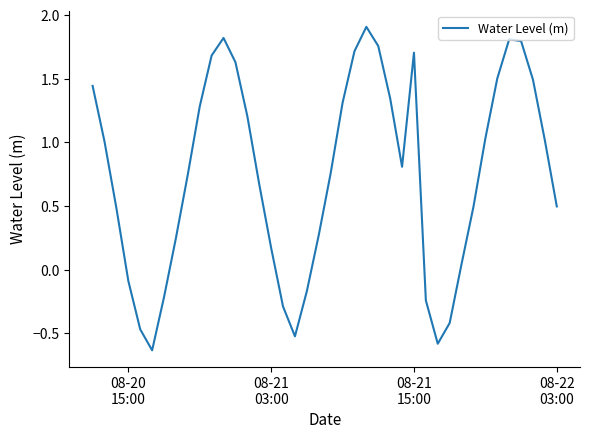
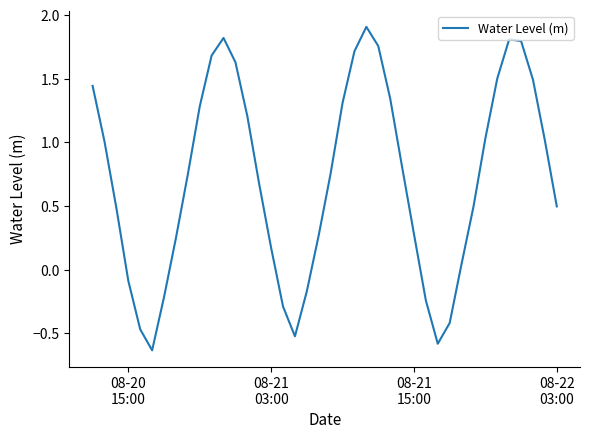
  {
    "08-20 15:00": -0.09,
    "08-21 03:00": 0.17,
-   "08-21 15:00": 1.71,
+   "08-21 15:00": 0.28,
    "08-22 03:00": 0.50
  }
